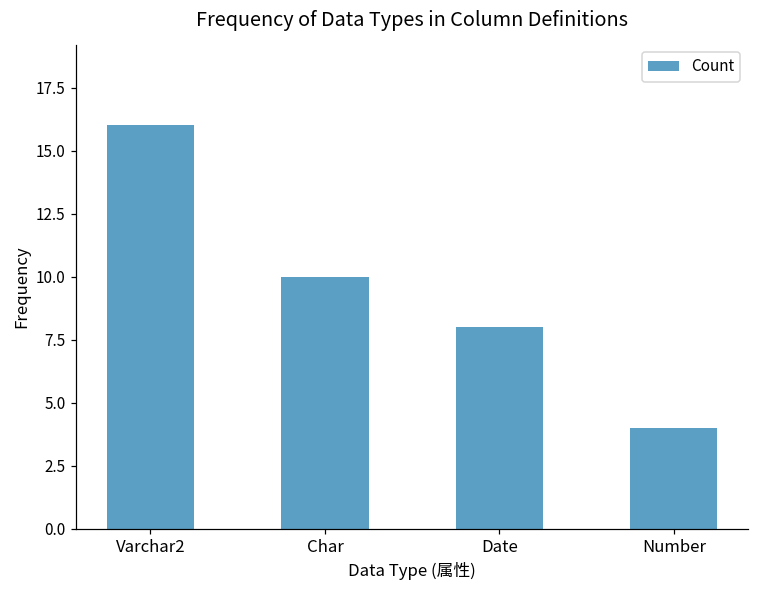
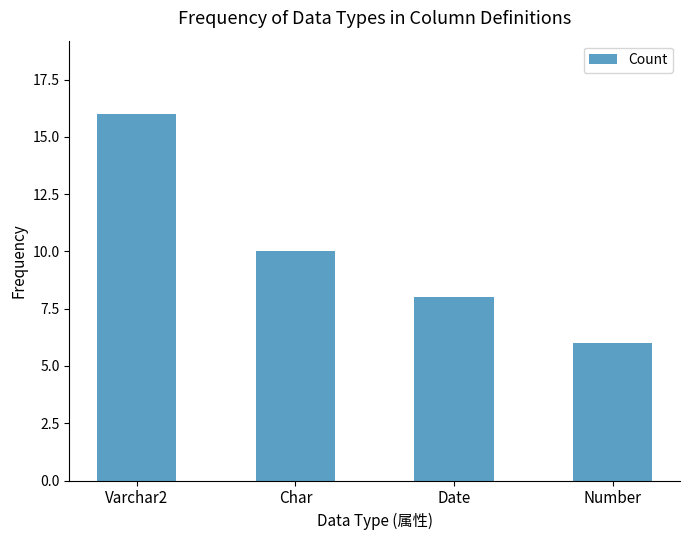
  {
    "Varchar2": 16,
    "Char": 10,
    "Date": 8,
-   "Number": 4
+   "Number": 6
  }
